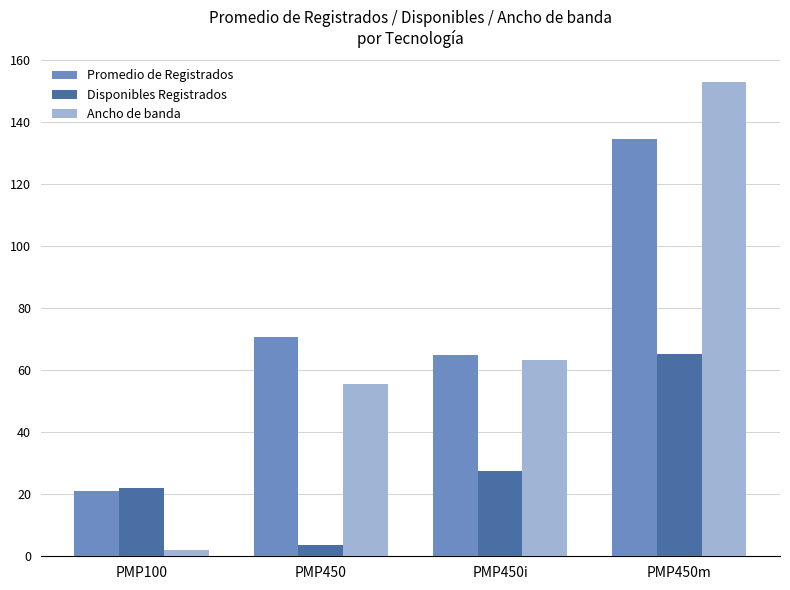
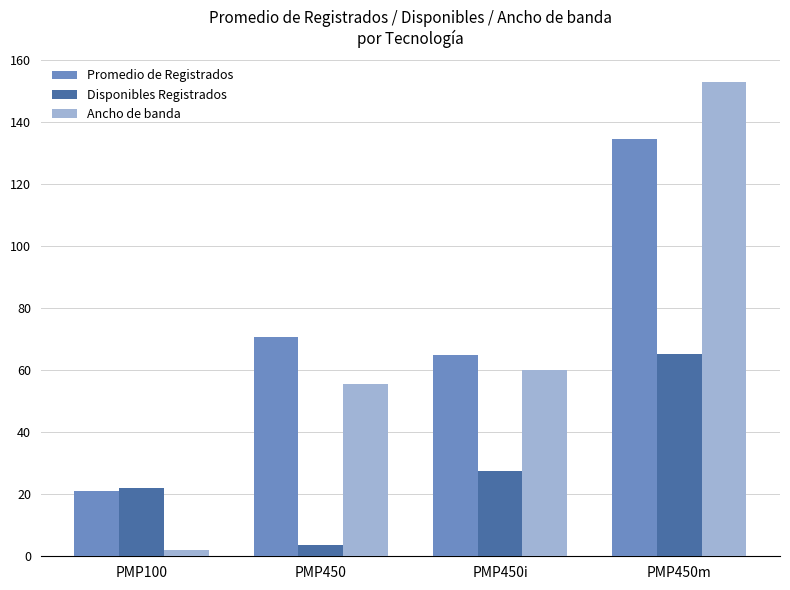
  {
    "Ancho de banda": {
      "PMP100": 2,
      "PMP450": 56,
-     "PMP450i": 63,
+     "PMP450i": 60,
      "PMP450m": 153
    }
  }
